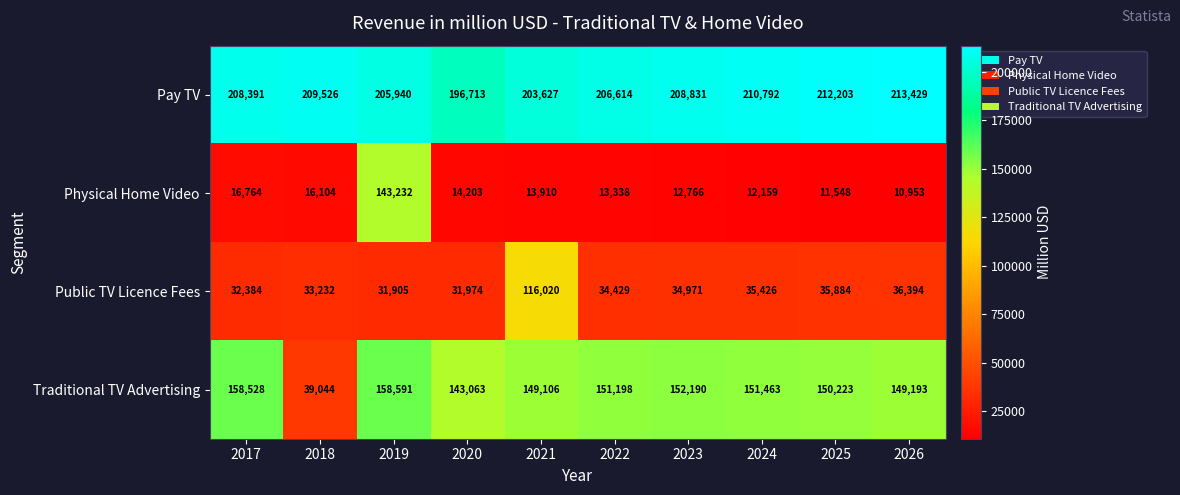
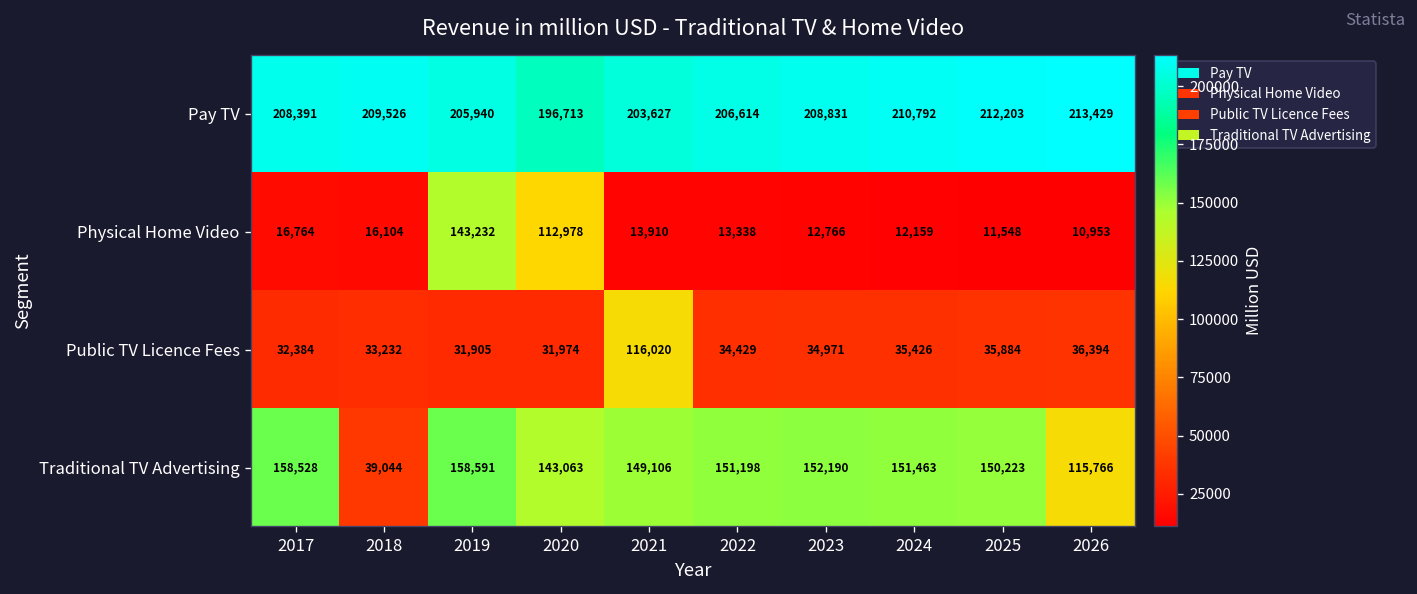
  {
    "Pay TV": {
      "2017": "208,391",
      "2018": "209,526",
      "2019": "205,940",
      "2020": "196,713",
      "2021": "203,627",
      "2022": "206,614",
      "2023": "208,831",
      "2024": "210,792",
      "2025": "212,203",
      "2026": "213,429"
    },
    "Physical Home Video": {
      "2017": "16,764",
      "2018": "16,104",
      "2019": "143,232",
-     "2020": "14,203",
+     "2020": "112,978",
      "2021": "13,910",
      "2022": "13,338",
      "2023": "12,766",
      "2024": "12,159",
      "2025": "11,548",
      "2026": "10,953"
    },
    "Public TV Licence Fees": {
      "2017": "32,384",
      "2018": "33,232",
      "2019": "31,905",
      "2020": "31,974",
      "2021": "116,020",
      "2022": "34,429",
      "2023": "34,971",
      "2024": "35,426",
      "2025": "35,884",
      "2026": "36,394"
    },
    "Traditional TV Advertising": {
      "2017": "158,528",
      "2018": "39,044",
      "2019": "158,591",
      "2020": "143,063",
      "2021": "149,106",
      "2022": "151,198",
      "2023": "152,190",
      "2024": "151,463",
      "2025": "150,223",
-     "2026": "149,193"
+     "2026": "115,766"
    }
  }
